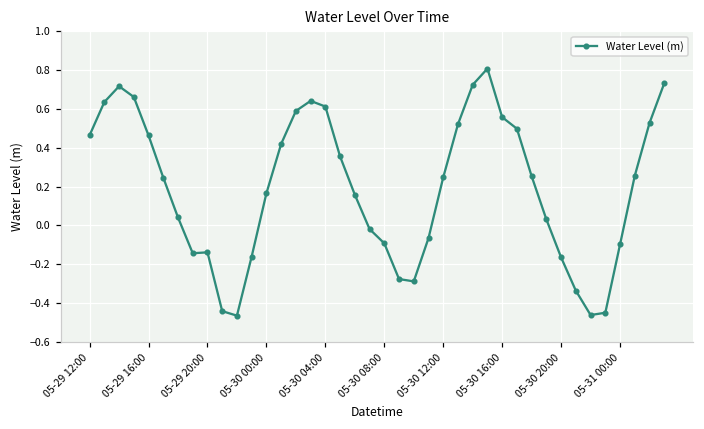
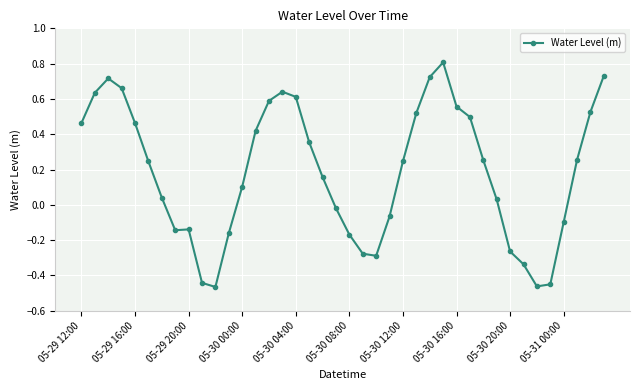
  {
    "05-29 12:00": 0.46,
    "05-29 16:00": 0.46,
    "05-29 20:00": -0.14,
-   "05-30 00:00": 0.17,
+   "05-30 00:00": 0.10,
    "05-30 04:00": 0.61,
-   "05-30 08:00": -0.09,
+   "05-30 08:00": -0.17,
    "05-30 12:00": 0.25,
    "05-30 16:00": 0.56,
-   "05-30 20:00": -0.17,
+   "05-30 20:00": -0.26,
    "05-31 00:00": -0.10
  }
